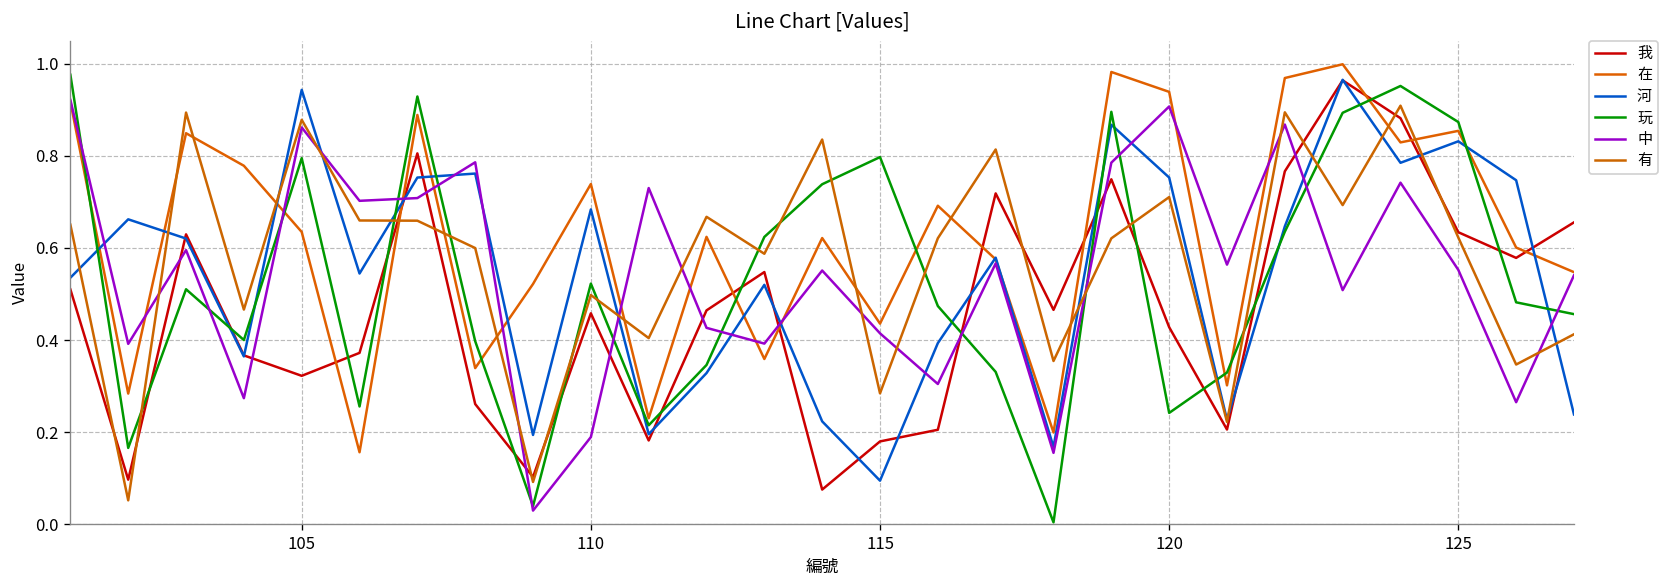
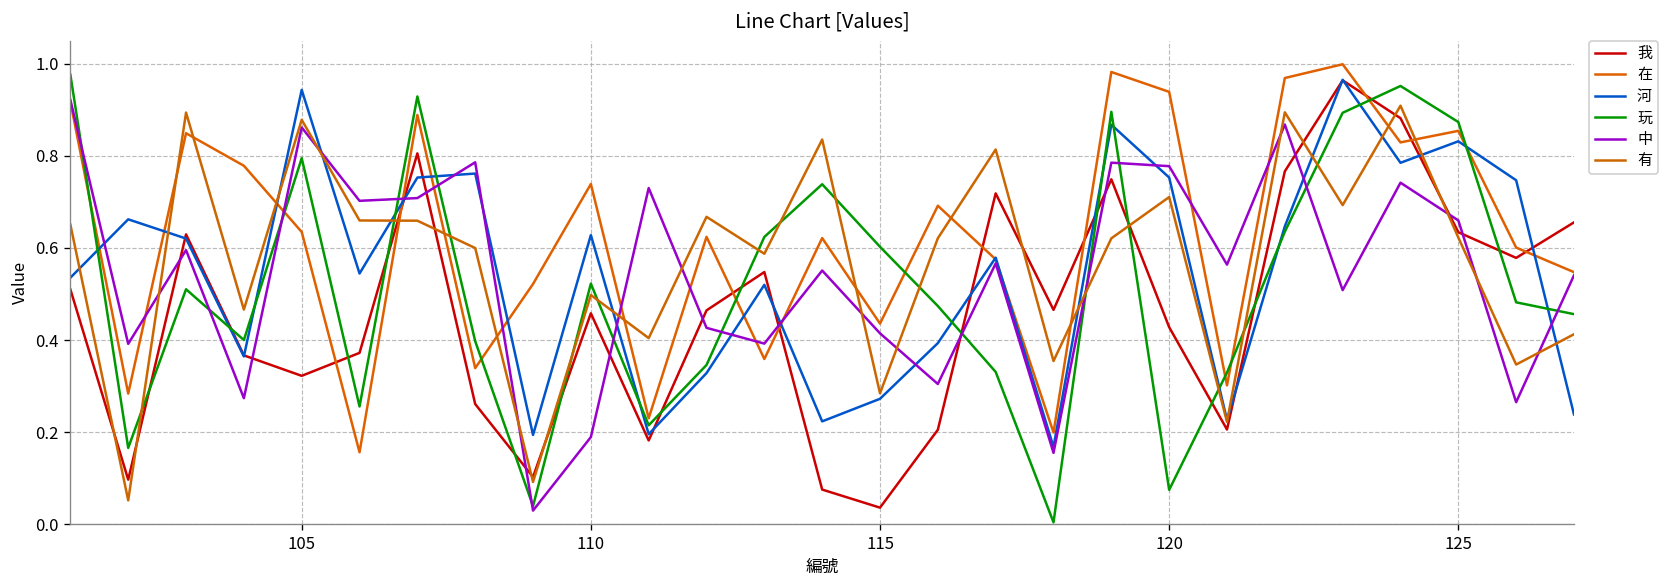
  {
    "我": {
      "105": 0.32,
      "110": 0.46,
-     "115": 0.18,
+     "115": 0.04,
      "120": 0.43,
      "125": 0.63
    },
    "河": {
      "105": 0.94,
-     "110": 0.68,
-     "115": 0.09,
+     "110": 0.63,
+     "115": 0.27,
      "120": 0.75,
      "125": 0.83
    },
    "玩": {
      "105": 0.80,
      "110": 0.52,
-     "115": 0.80,
-     "120": 0.24,
+     "115": 0.60,
+     "120": 0.07,
      "125": 0.87
    },
    "中": {
      "105": 0.86,
      "110": 0.19,
      "115": 0.41,
-     "120": 0.91,
-     "125": 0.55
+     "120": 0.78,
+     "125": 0.66
    }
  }
